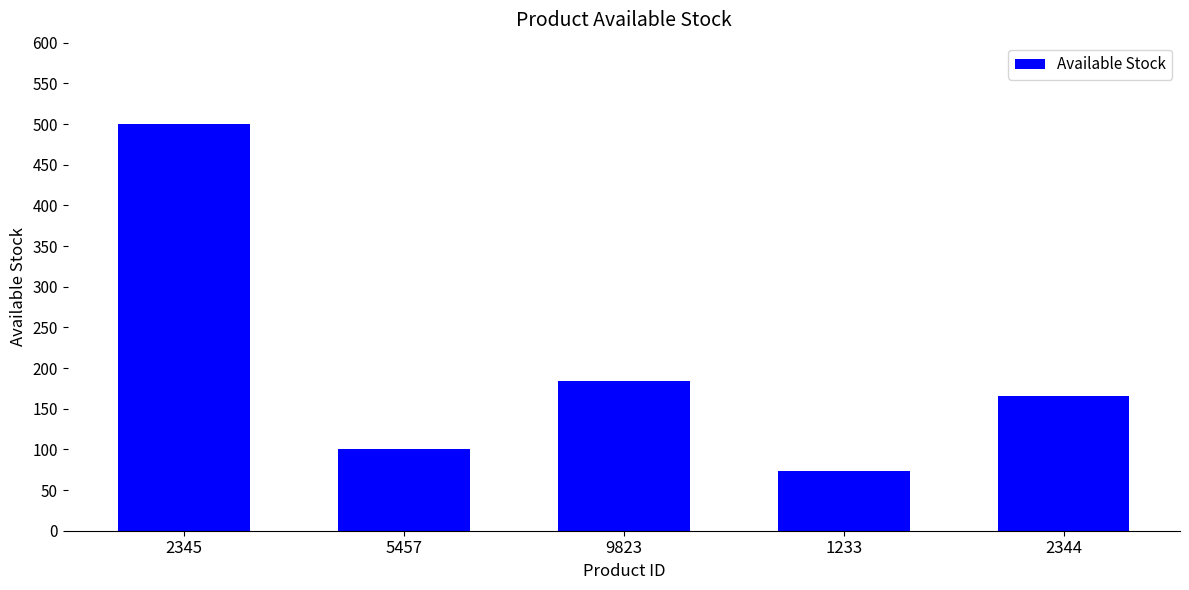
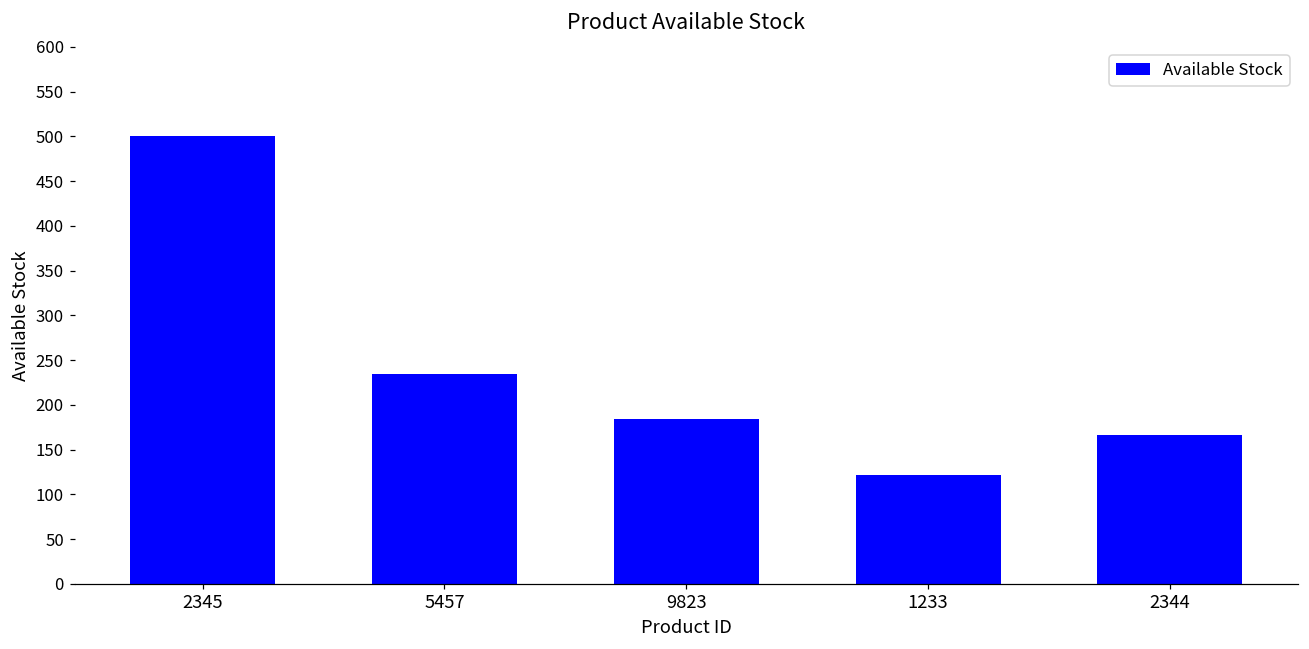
  {
    "2345": 500,
-   "5457": 100,
+   "5457": 230,
    "9823": 180,
-   "1233": 70,
+   "1233": 120,
    "2344": 170
  }
